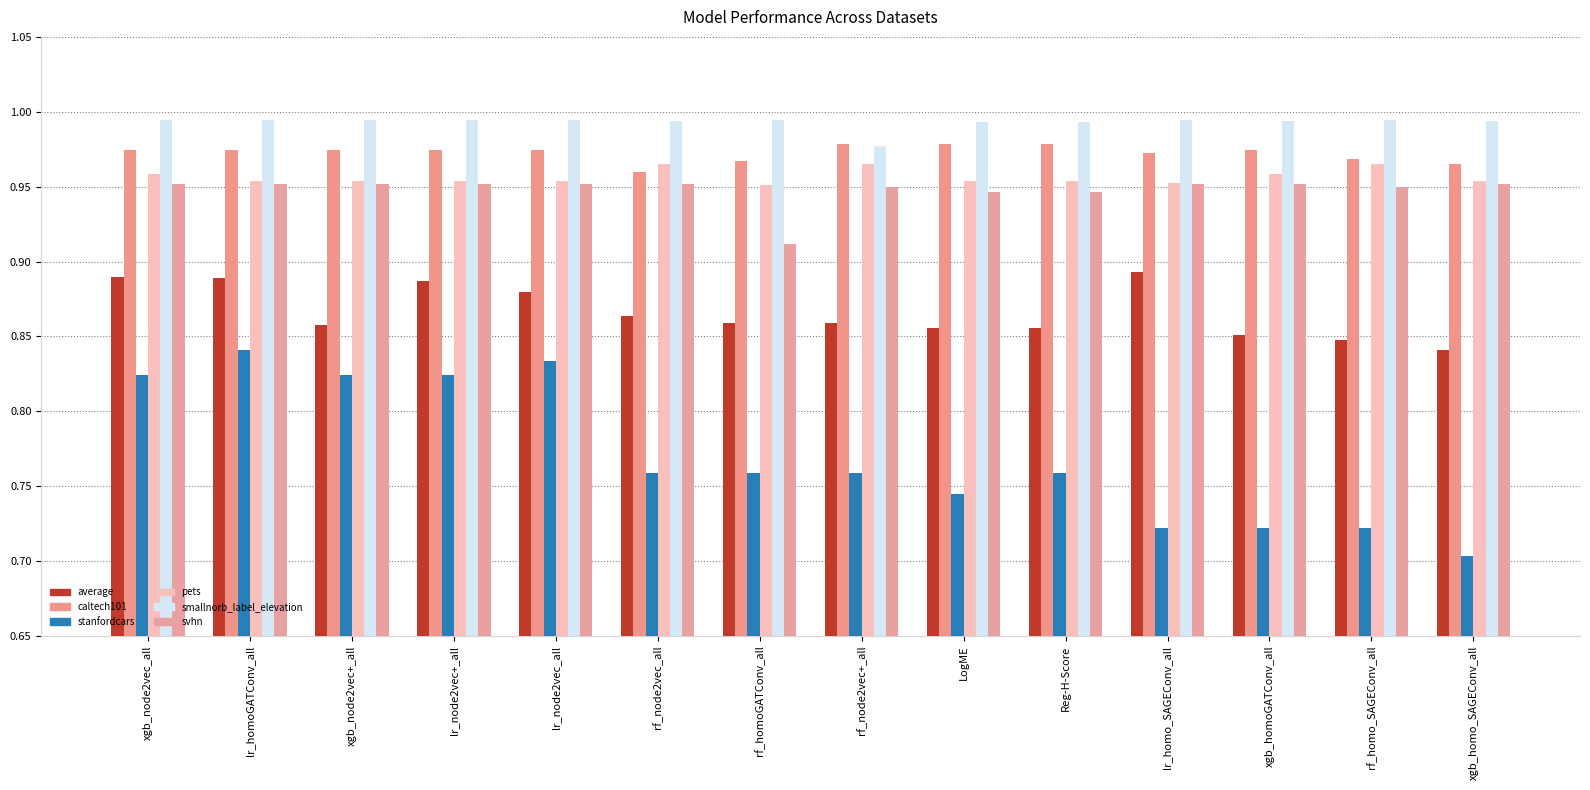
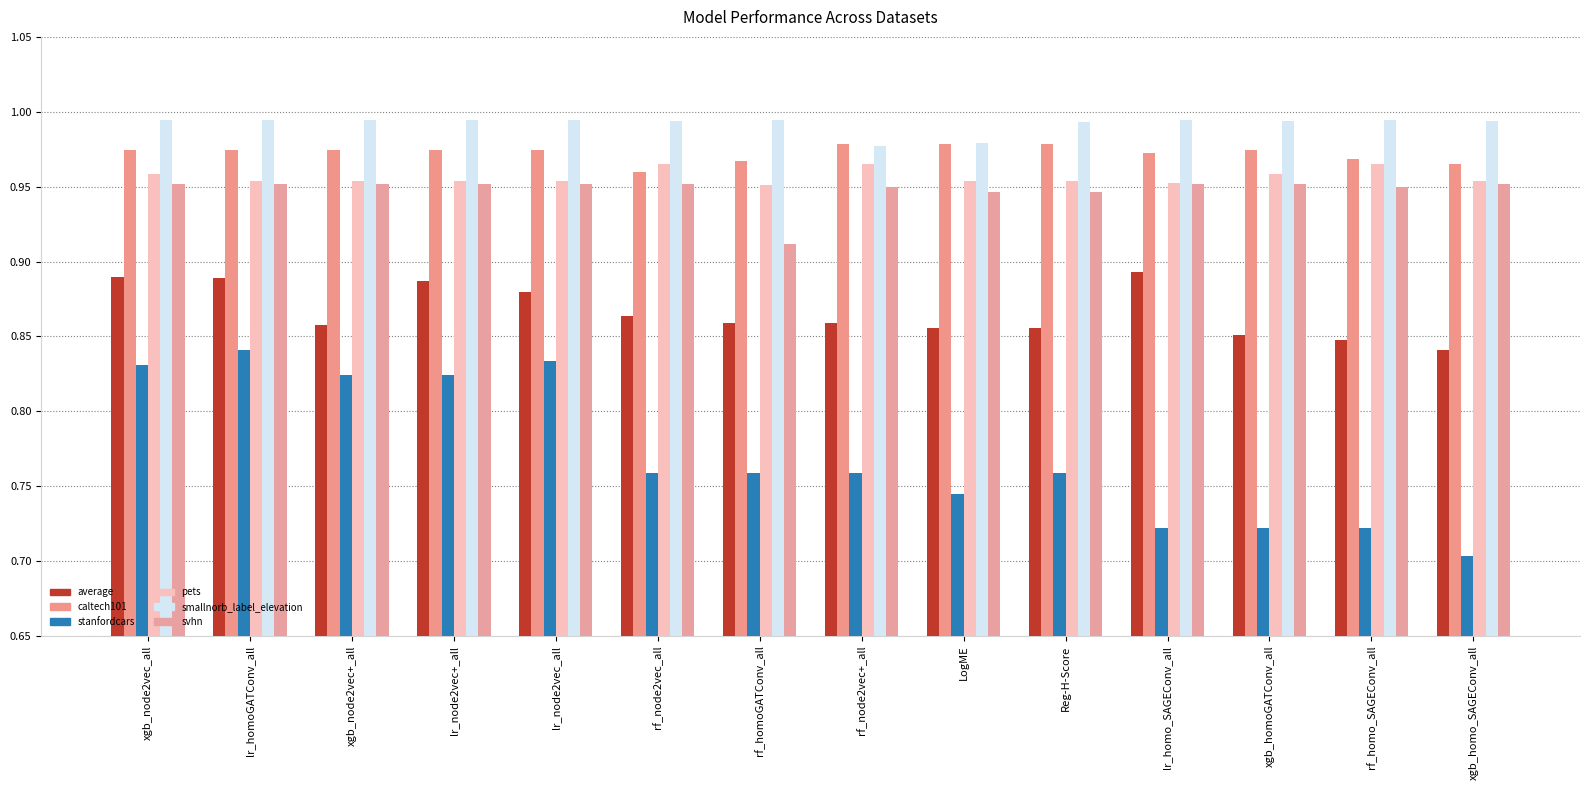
  {
    "average": {
      "xgb_node2vec_all": 0.890,
      "lr_homoGATConv_all": 0.889,
      "xgb_node2vec+_all": 0.858,
      "lr_node2vec+_all": 0.887,
      "lr_node2vec_all": 0.880,
      "rf_node2vec_all": 0.864,
      "rf_homoGATConv_all": 0.859,
      "rf_node2vec+_all": 0.859,
      "LogME": 0.856,
      "Reg-H-Score": 0.856,
      "lr_homo_SAGEConv_all": 0.893,
      "xgb_homoGATConv_all": 0.851,
      "rf_homo_SAGEConv_all": 0.848,
      "xgb_homo_SAGEConv_all": 0.841
    },
    "stanfordcars": {
-     "xgb_node2vec_all": 0.824,
+     "xgb_node2vec_all": 0.831,
      "lr_homoGATConv_all": 0.841,
      "xgb_node2vec+_all": 0.824,
      "lr_node2vec+_all": 0.824,
      "lr_node2vec_all": 0.834,
      "rf_node2vec_all": 0.759,
      "rf_homoGATConv_all": 0.759,
      "rf_node2vec+_all": 0.759,
      "LogME": 0.745,
      "Reg-H-Score": 0.759,
      "lr_homo_SAGEConv_all": 0.722,
      "xgb_homoGATConv_all": 0.722,
      "rf_homo_SAGEConv_all": 0.722,
      "xgb_homo_SAGEConv_all": 0.703
    },
    "smallnorb_label_elevation": {
      "xgb_node2vec_all": 0.995,
      "lr_homoGATConv_all": 0.995,
      "xgb_node2vec+_all": 0.995,
      "lr_node2vec+_all": 0.995,
      "lr_node2vec_all": 0.995,
      "rf_node2vec_all": 0.994,
      "rf_homoGATConv_all": 0.995,
      "rf_node2vec+_all": 0.977,
-     "LogME": 0.993,
+     "LogME": 0.979,
      "Reg-H-Score": 0.993,
      "lr_homo_SAGEConv_all": 0.995,
      "xgb_homoGATConv_all": 0.994,
      "rf_homo_SAGEConv_all": 0.995,
      "xgb_homo_SAGEConv_all": 0.994
    }
  }
